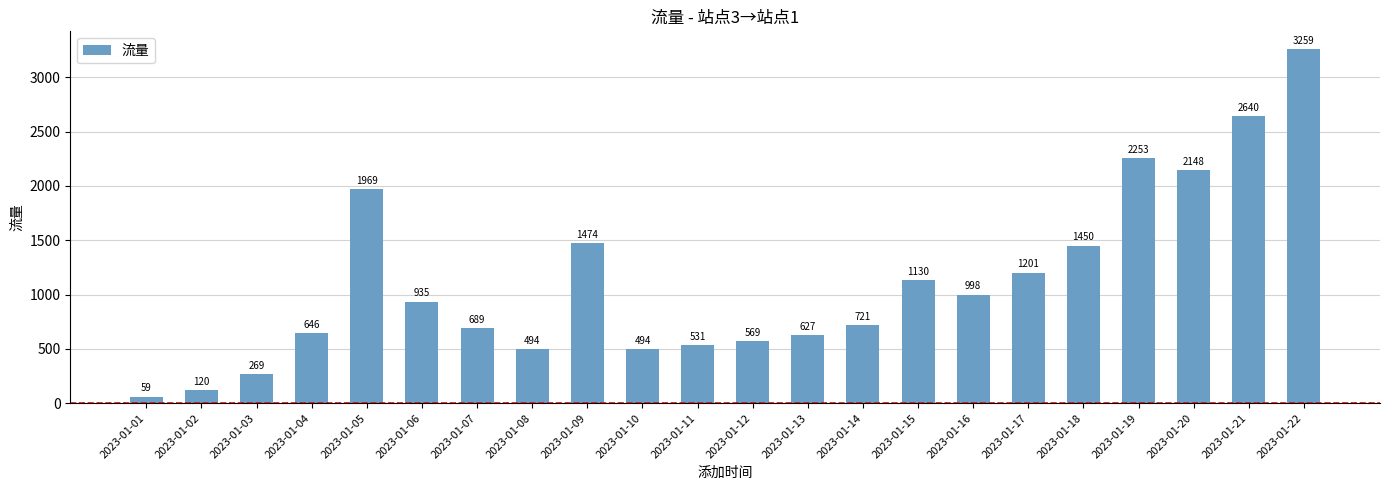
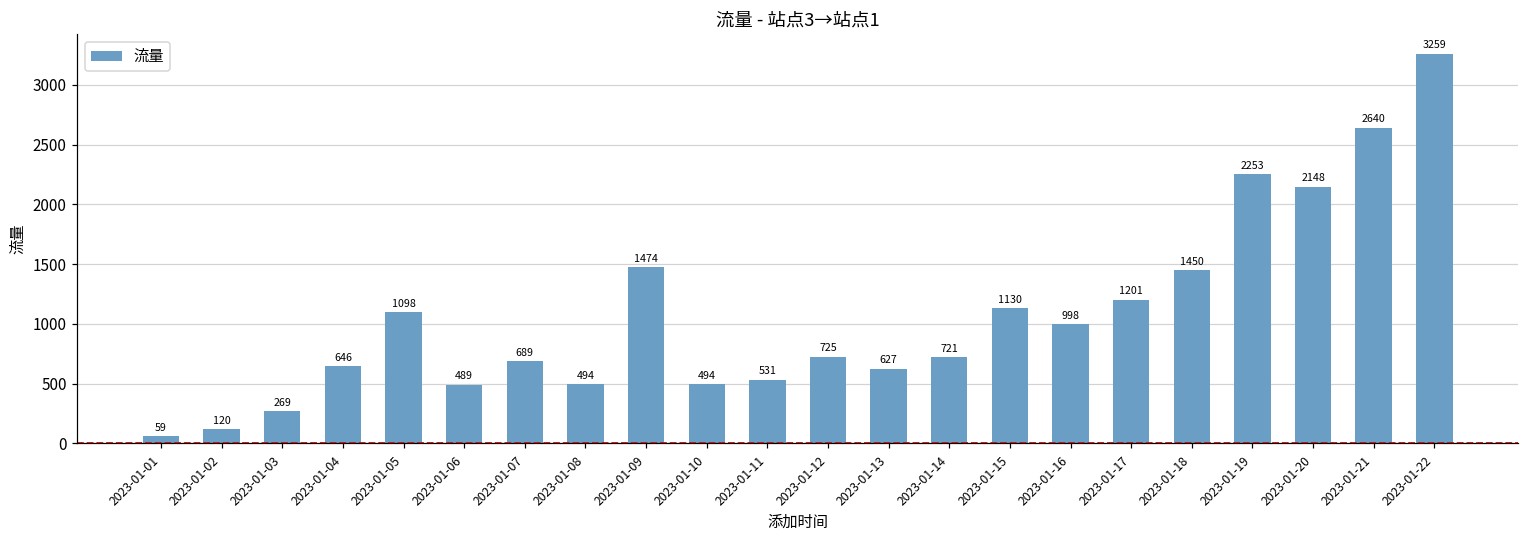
  {
    "2023-01-01": 59,
    "2023-01-02": 120,
    "2023-01-03": 269,
    "2023-01-04": 646,
-   "2023-01-05": 1969,
-   "2023-01-06": 935,
+   "2023-01-05": 1098,
+   "2023-01-06": 489,
    "2023-01-07": 689,
    "2023-01-08": 494,
    "2023-01-09": 1474,
    "2023-01-10": 494,
    "2023-01-11": 531,
-   "2023-01-12": 569,
+   "2023-01-12": 725,
    "2023-01-13": 627,
    "2023-01-14": 721,
    "2023-01-15": 1130,
    "2023-01-16": 998,
    "2023-01-17": 1201,
    "2023-01-18": 1450,
    "2023-01-19": 2253,
    "2023-01-20": 2148,
    "2023-01-21": 2640,
    "2023-01-22": 3259
  }
